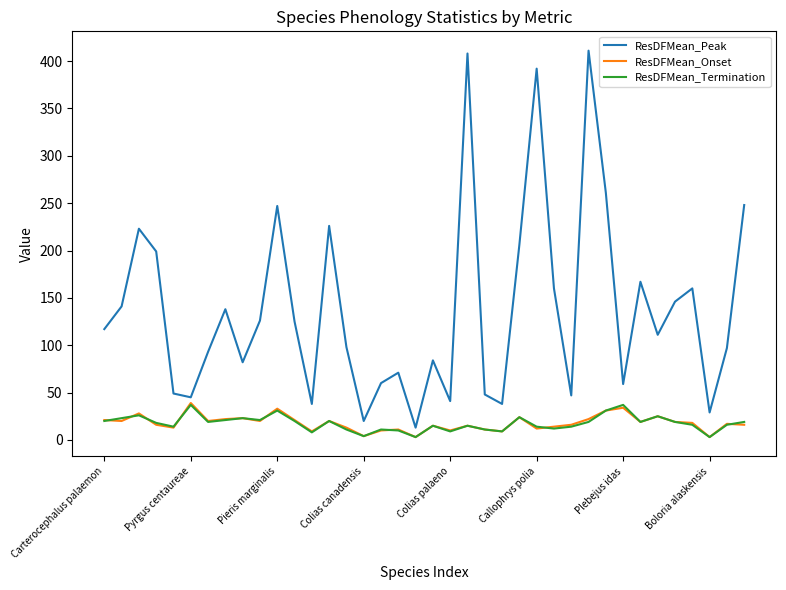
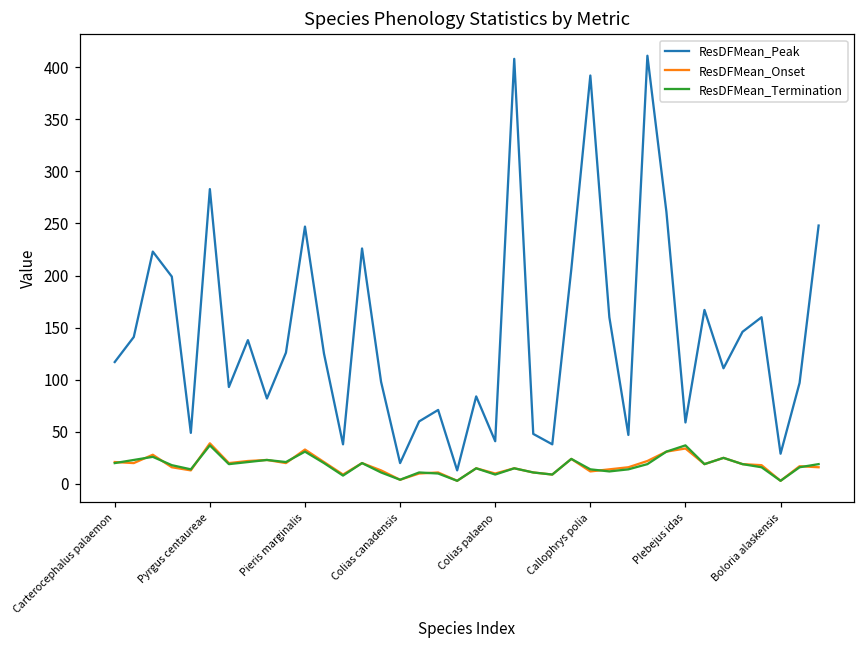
  {
    "ResDFMean_Peak": {
      "Carterocephalus palaemon": 120,
-     "Pyrgus centaureae": 50,
+     "Pyrgus centaureae": 280,
      "Pieris marginalis": 250,
      "Colias canadensis": 20,
      "Colias palaeno": 40,
      "Callophrys polia": 390,
      "Plebejus idas": 60,
      "Boloria alaskensis": 30
    },
    "ResDFMean_Onset": {
      "Plebejus idas": 30
    },
    "ResDFMean_Termination": {
      "Plebejus idas": 40
    }
  }
